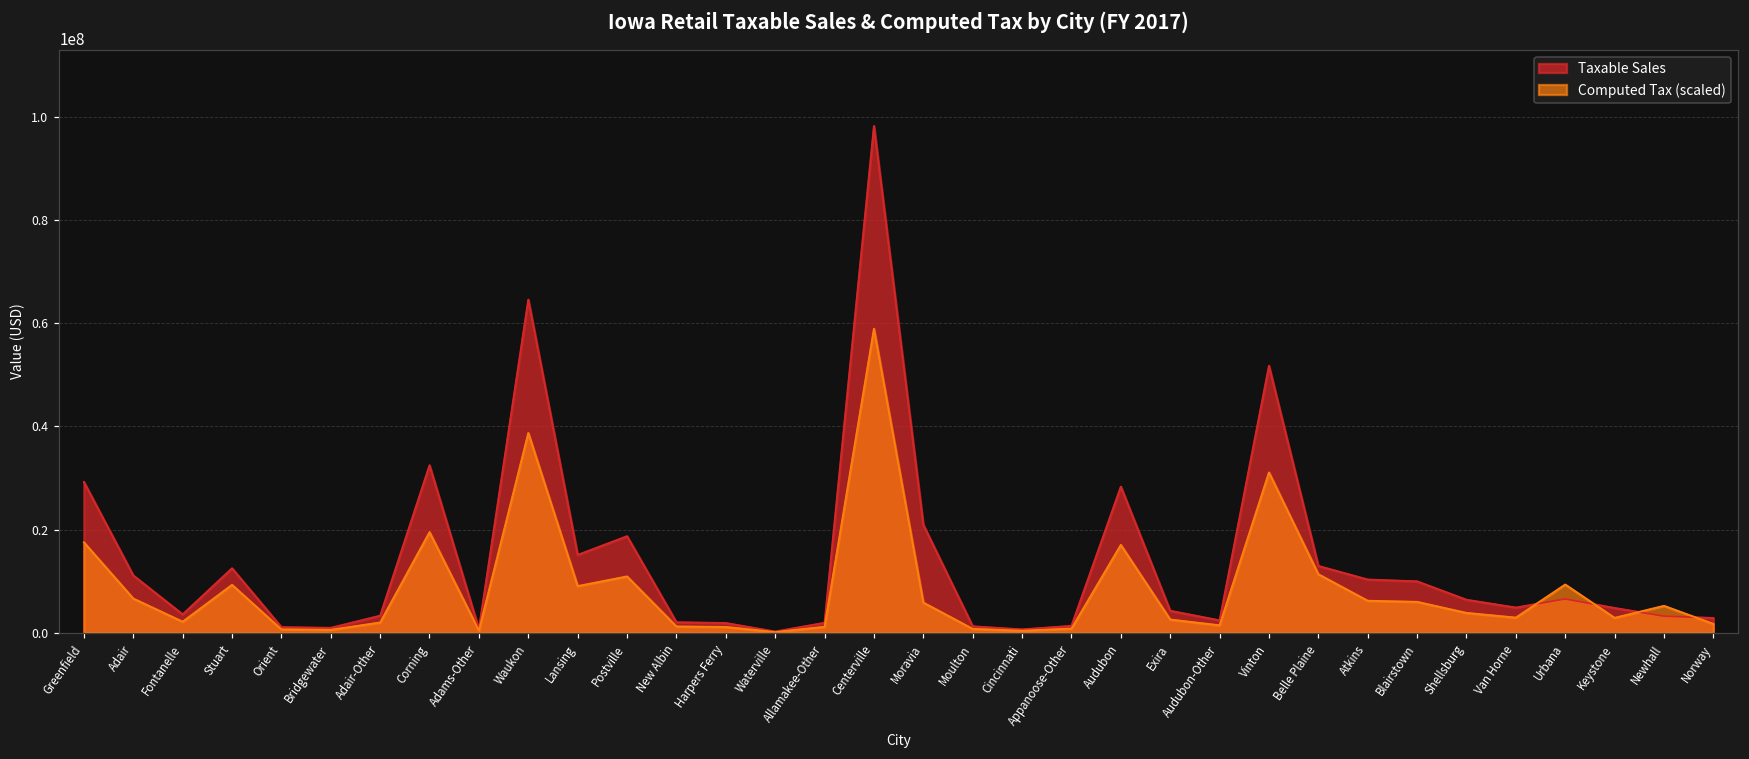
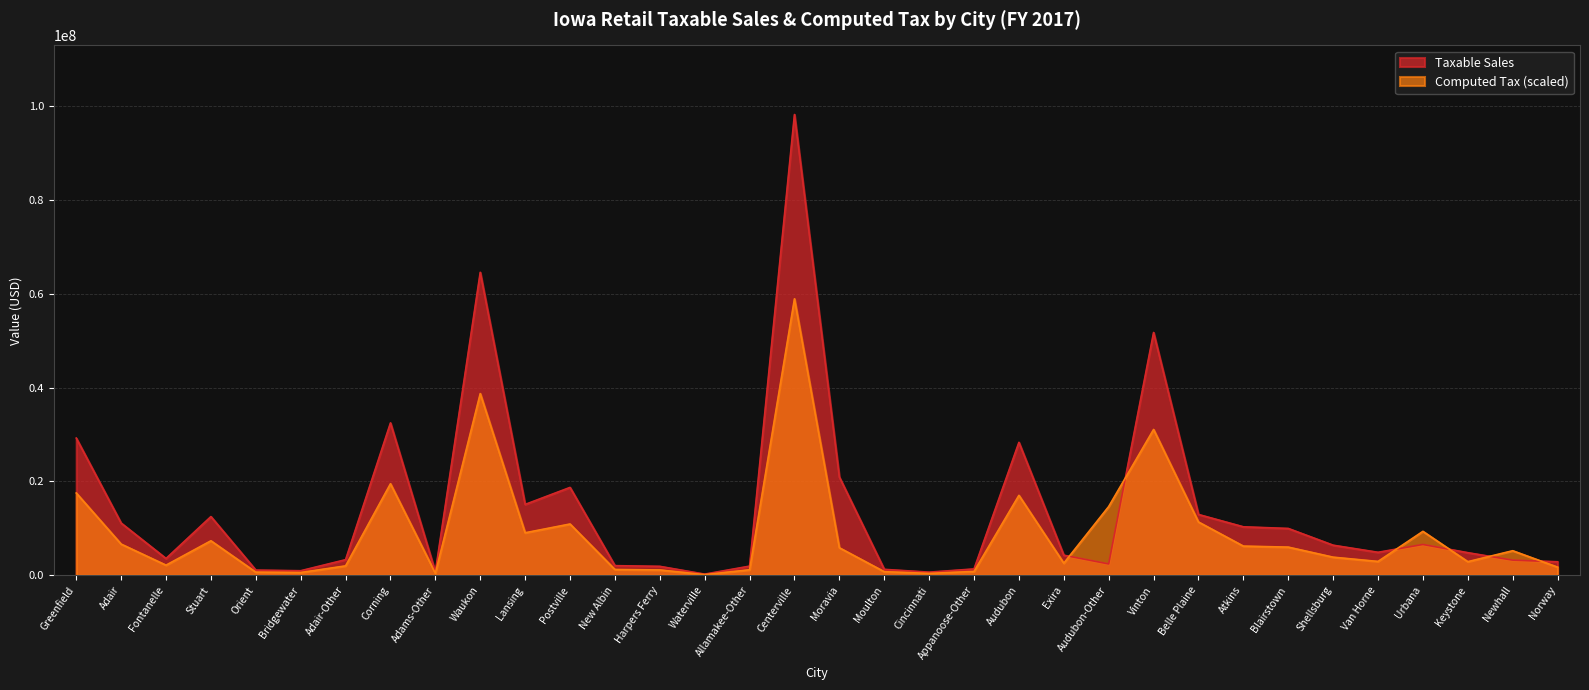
  {
    "Taxable Sales": {
      "Greenfield": 29000000,
      "Adair": 11000000,
      "Fontanelle": 4000000,
      "Stuart": 13000000,
      "Adair-Other": 3000000,
      "Corning": 32000000,
      "Waukon": 65000000,
      "Lansing": 15000000,
      "Postville": 19000000,
      "New Albin": 2000000,
      "Harpers Ferry": 2000000,
      "Allamakee-Other": 2000000,
      "Centerville": 98000000,
      "Moravia": 21000000,
      "Audubon": 28000000,
      "Exira": 4000000,
      "Audubon-Other": 2000000,
      "Vinton": 52000000,
      "Belle Plaine": 13000000,
      "Atkins": 10000000,
      "Blairstown": 10000000,
      "Shellsburg": 6000000,
      "Van Horne": 5000000,
      "Urbana": 7000000,
      "Keystone": 5000000,
      "Newhall": 3000000,
      "Norway": 3000000
    },
    "Computed Tax (scaled)": {
      "Greenfield": 18000000,
      "Adair": 7000000,
      "Fontanelle": 2000000,
-     "Stuart": 9000000,
+     "Stuart": 7000000,
      "Adair-Other": 2000000,
      "Corning": 20000000,
      "Waukon": 39000000,
      "Lansing": 9000000,
      "Postville": 11000000,
      "New Albin": 1000000,
      "Harpers Ferry": 1000000,
      "Allamakee-Other": 1000000,
      "Centerville": 59000000,
      "Moravia": 6000000,
      "Audubon": 17000000,
      "Exira": 3000000,
-     "Audubon-Other": 1000000,
+     "Audubon-Other": 15000000,
      "Vinton": 31000000,
      "Belle Plaine": 11000000,
      "Atkins": 6000000,
      "Blairstown": 6000000,
      "Shellsburg": 4000000,
      "Van Horne": 3000000,
      "Urbana": 9000000,
      "Keystone": 3000000,
      "Newhall": 5000000,
      "Norway": 2000000
    }
  }
